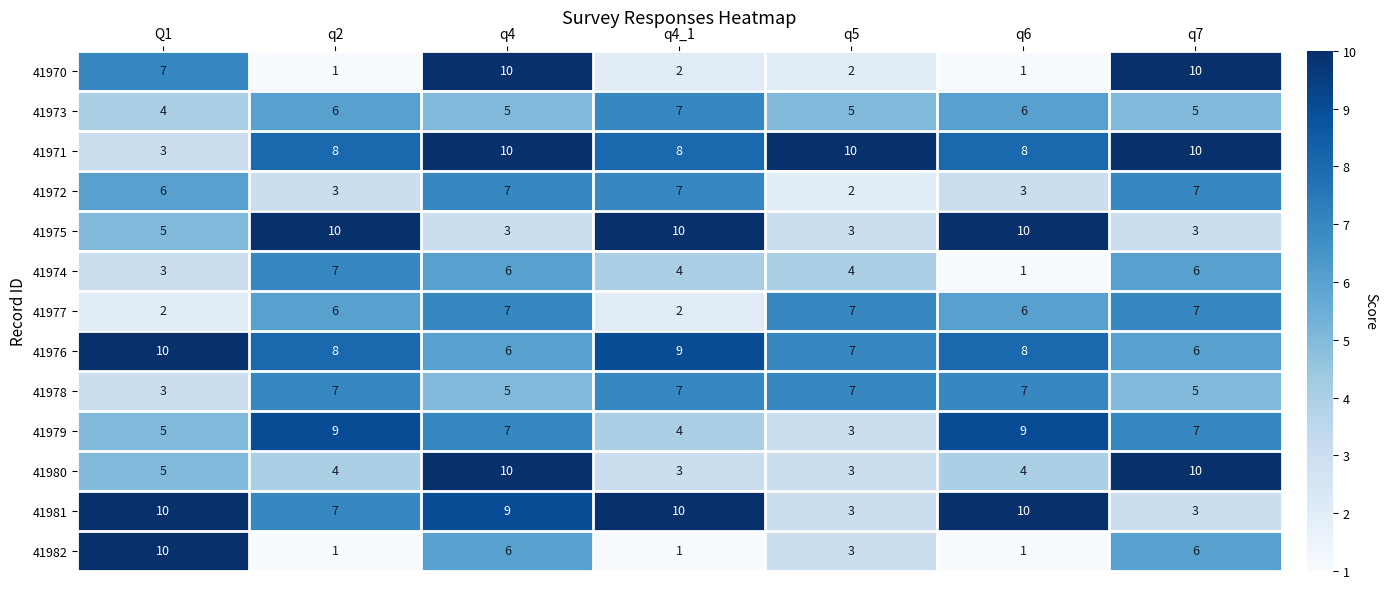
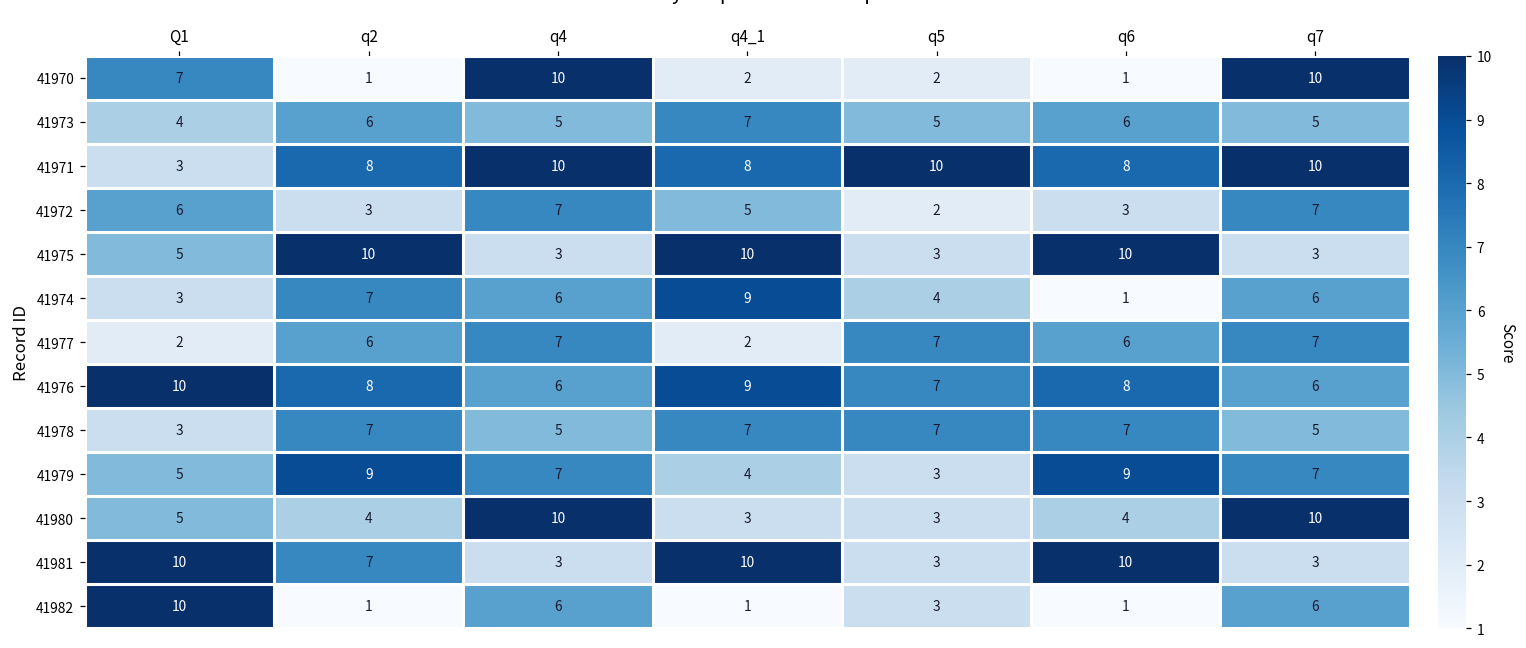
  {
    "41970": {
      "Q1": 7,
      "q2": 1,
      "q4": 10,
      "q4_1": 2,
      "q5": 2,
      "q6": 1,
      "q7": 10
    },
    "41973": {
      "Q1": 4,
      "q2": 6,
      "q4": 5,
      "q4_1": 7,
      "q5": 5,
      "q6": 6,
      "q7": 5
    },
    "41971": {
      "Q1": 3,
      "q2": 8,
      "q4": 10,
      "q4_1": 8,
      "q5": 10,
      "q6": 8,
      "q7": 10
    },
    "41972": {
      "Q1": 6,
      "q2": 3,
      "q4": 7,
-     "q4_1": 7,
+     "q4_1": 5,
      "q5": 2,
      "q6": 3,
      "q7": 7
    },
    "41975": {
      "Q1": 5,
      "q2": 10,
      "q4": 3,
      "q4_1": 10,
      "q5": 3,
      "q6": 10,
      "q7": 3
    },
    "41974": {
      "Q1": 3,
      "q2": 7,
      "q4": 6,
-     "q4_1": 4,
+     "q4_1": 9,
      "q5": 4,
      "q6": 1,
      "q7": 6
    },
    "41977": {
      "Q1": 2,
      "q2": 6,
      "q4": 7,
      "q4_1": 2,
      "q5": 7,
      "q6": 6,
      "q7": 7
    },
    "41976": {
      "Q1": 10,
      "q2": 8,
      "q4": 6,
      "q4_1": 9,
      "q5": 7,
      "q6": 8,
      "q7": 6
    },
    "41978": {
      "Q1": 3,
      "q2": 7,
      "q4": 5,
      "q4_1": 7,
      "q5": 7,
      "q6": 7,
      "q7": 5
    },
    "41979": {
      "Q1": 5,
      "q2": 9,
      "q4": 7,
      "q4_1": 4,
      "q5": 3,
      "q6": 9,
      "q7": 7
    },
    "41980": {
      "Q1": 5,
      "q2": 4,
      "q4": 10,
      "q4_1": 3,
      "q5": 3,
      "q6": 4,
      "q7": 10
    },
    "41981": {
      "Q1": 10,
      "q2": 7,
-     "q4": 9,
+     "q4": 3,
      "q4_1": 10,
      "q5": 3,
      "q6": 10,
      "q7": 3
    },
    "41982": {
      "Q1": 10,
      "q2": 1,
      "q4": 6,
      "q4_1": 1,
      "q5": 3,
      "q6": 1,
      "q7": 6
    }
  }
